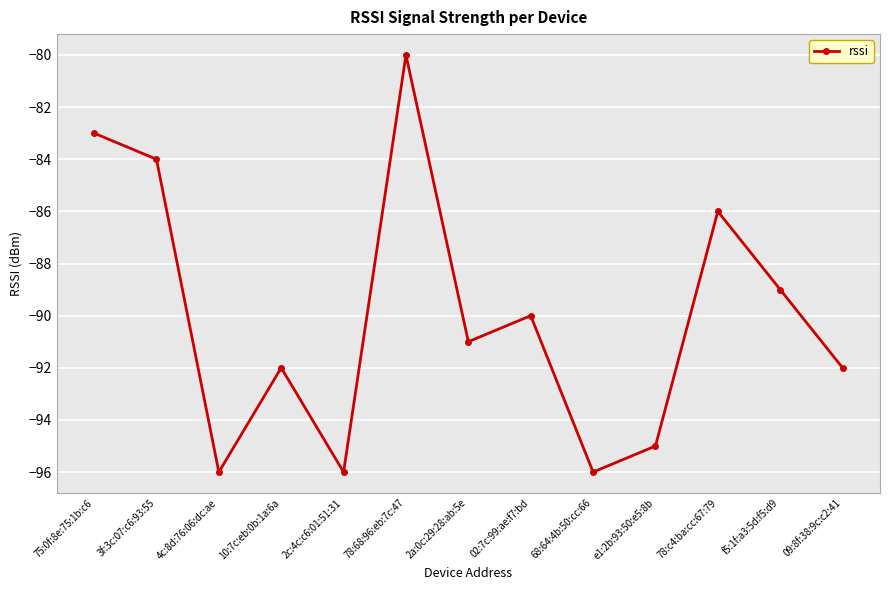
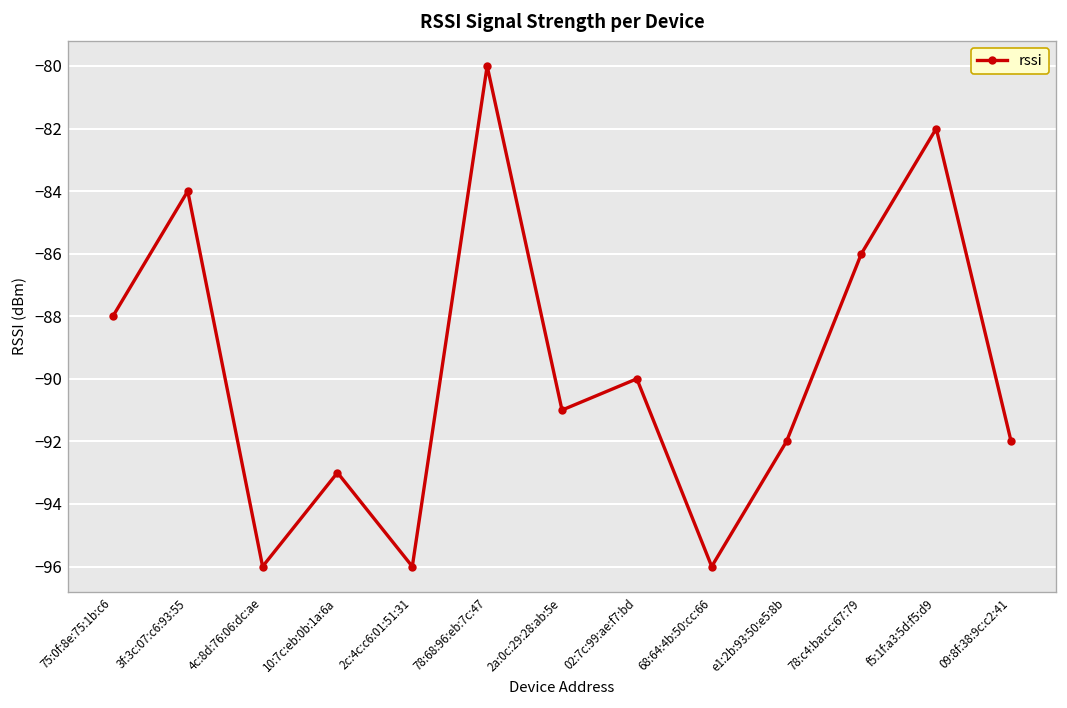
  {
-   "75:0f:8e:75:1b:c6": -83,
+   "75:0f:8e:75:1b:c6": -88,
    "3f:3c:07:c6:93:55": -84,
    "4c:8d:76:06:dc:ae": -96,
-   "10:7c:eb:0b:1a:6a": -92,
+   "10:7c:eb:0b:1a:6a": -93,
    "2c:4c:c6:01:51:31": -96,
    "78:68:96:eb:7c:47": -80,
    "2a:0c:29:28:ab:5e": -91,
    "02:7c:99:ae:f7:bd": -90,
    "68:64:4b:50:cc:66": -96,
-   "e1:2b:93:50:e5:8b": -95,
+   "e1:2b:93:50:e5:8b": -92,
    "78:c4:ba:cc:67:79": -86,
-   "f5:1f:a3:5d:f5:d9": -89,
+   "f5:1f:a3:5d:f5:d9": -82,
    "09:8f:38:9c:c2:41": -92
  }
